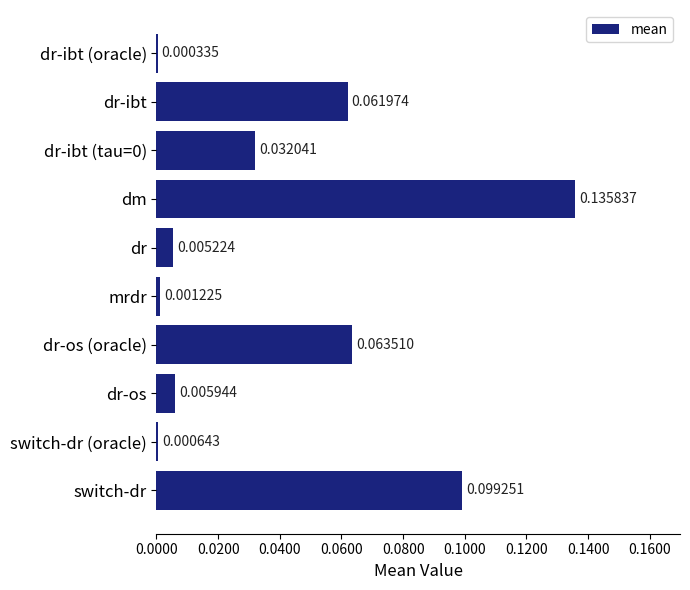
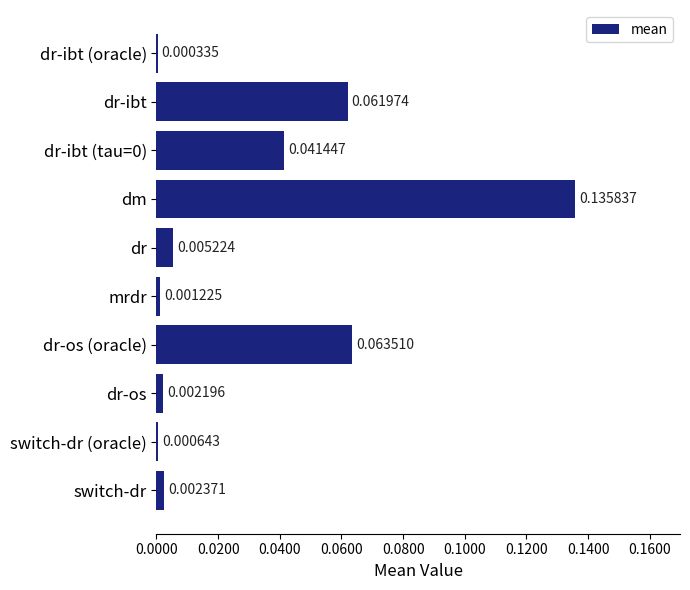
  {
    "dr-ibt (oracle)": 0.000335,
    "dr-ibt": 0.061974,
-   "dr-ibt (tau=0)": 0.032041,
+   "dr-ibt (tau=0)": 0.041447,
    "dm": 0.135837,
    "dr": 0.005224,
    "mrdr": 0.001225,
    "dr-os (oracle)": 0.063510,
-   "dr-os": 0.005944,
+   "dr-os": 0.002196,
    "switch-dr (oracle)": 0.000643,
-   "switch-dr": 0.099251
+   "switch-dr": 0.002371
  }
